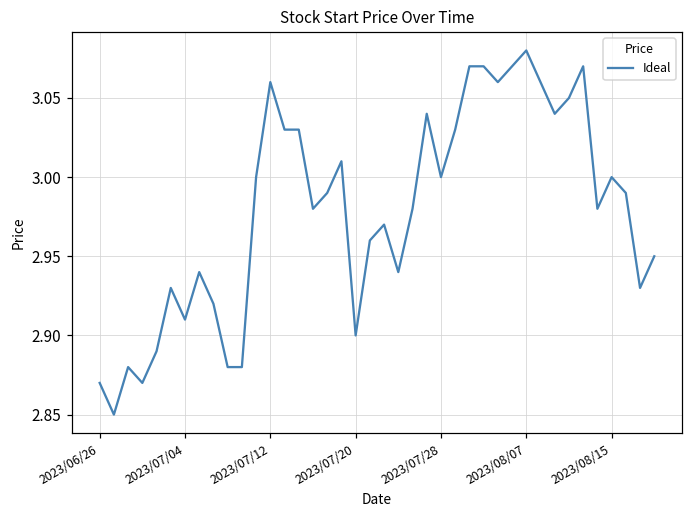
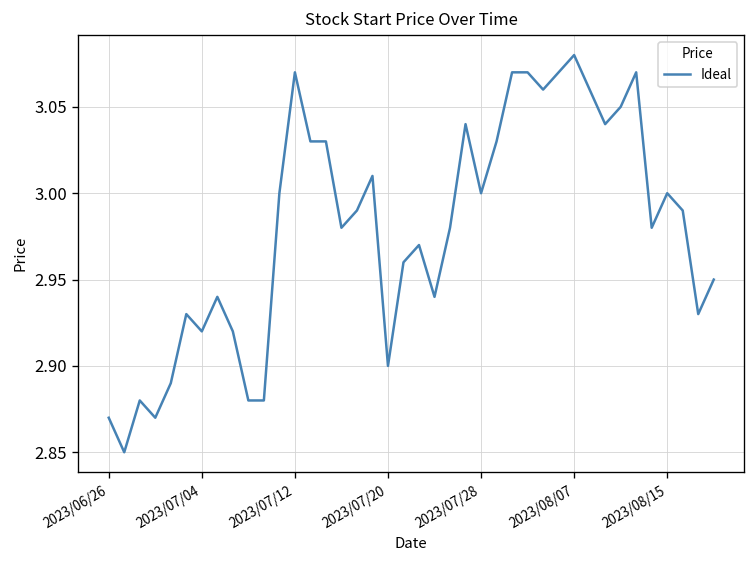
  {
    "2023/06/26": 2.87,
-   "2023/07/04": 2.91,
-   "2023/07/12": 3.06,
+   "2023/07/04": 2.92,
+   "2023/07/12": 3.07,
    "2023/07/20": 2.90,
    "2023/07/28": 3.00,
    "2023/08/07": 3.08,
    "2023/08/15": 3.00
  }
